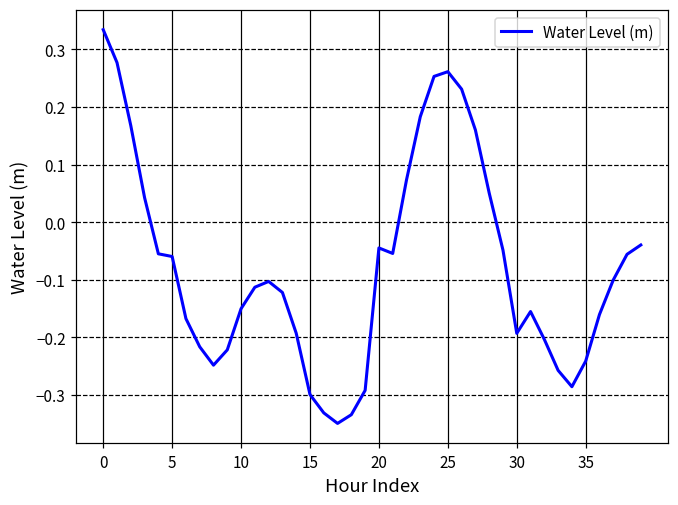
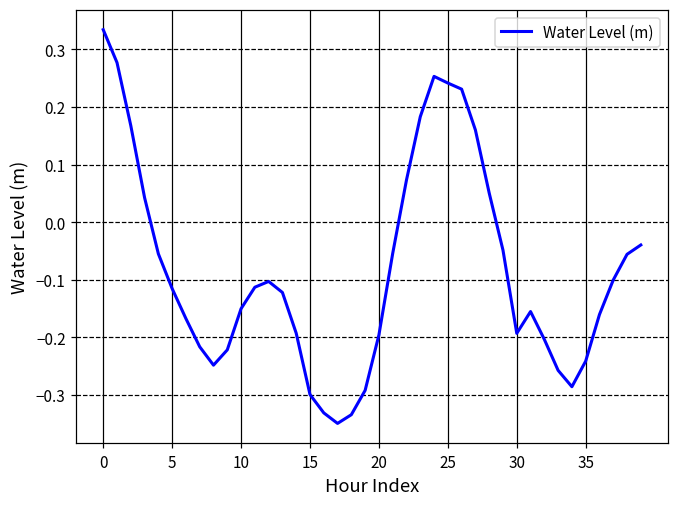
  {
    "0": 0.33,
-   "5": -0.06,
+   "5": -0.12,
    "10": -0.15,
    "15": -0.30,
-   "20": -0.04,
-   "25": 0.26,
+   "20": -0.20,
+   "25": 0.24,
    "30": -0.19,
    "35": -0.24
  }
